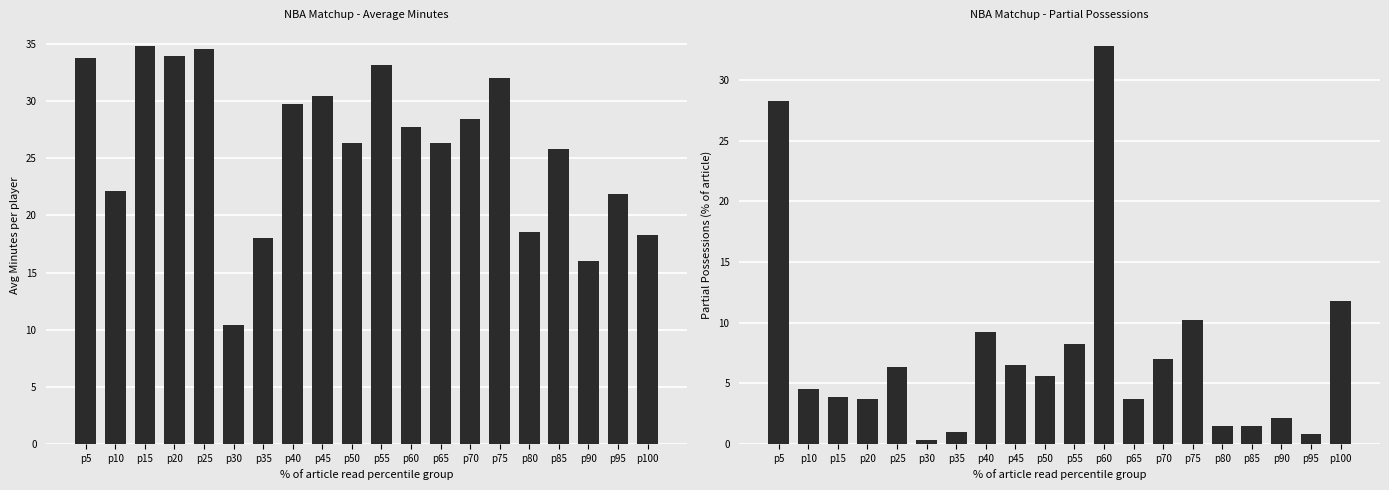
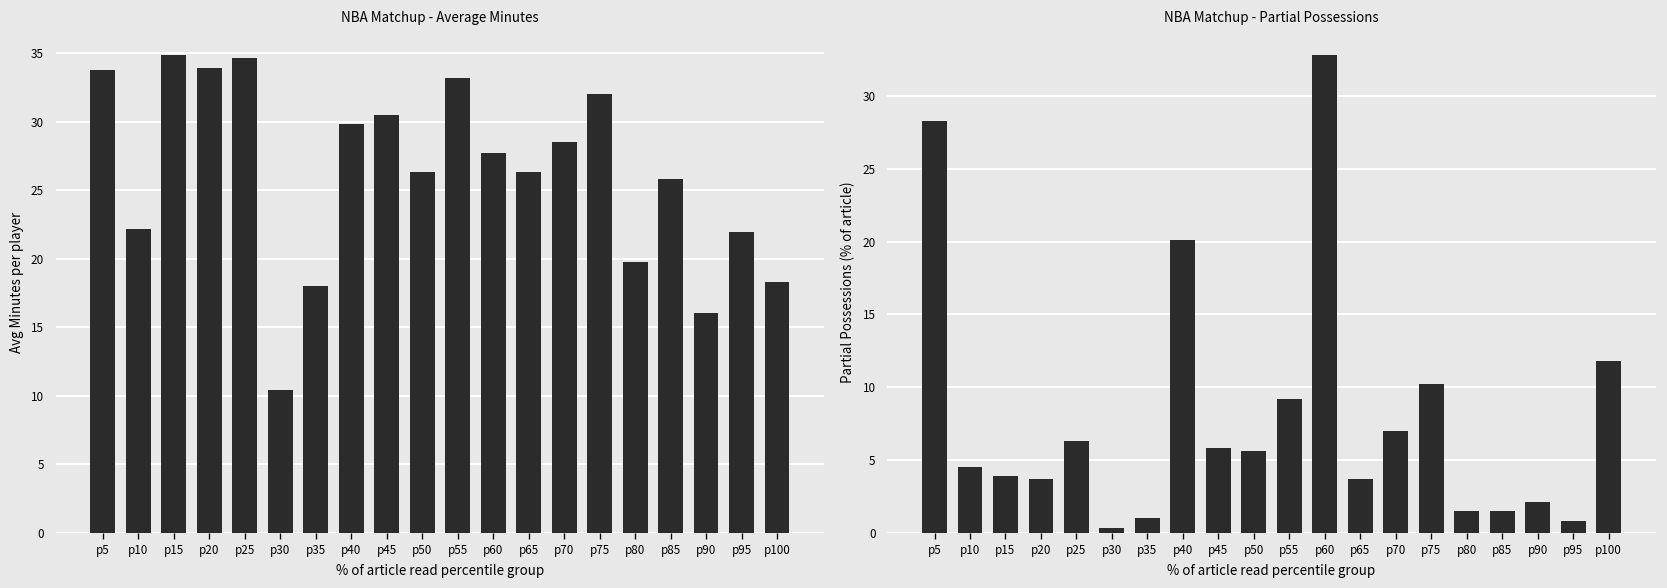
  {
    "NBA Matchup - Average Minutes": {
      "p5": 33.8,
      "p10": 22.1,
      "p15": 34.8,
      "p20": 33.9,
      "p25": 34.6,
      "p30": 10.4,
      "p35": 18.0,
      "p40": 29.8,
      "p45": 30.5,
      "p50": 26.3,
      "p55": 33.2,
      "p60": 27.7,
      "p65": 26.3,
      "p70": 28.5,
      "p75": 32.0,
-     "p80": 18.6,
+     "p80": 19.8,
      "p85": 25.8,
      "p90": 16.0,
      "p95": 21.9,
      "p100": 18.3
    },
    "NBA Matchup - Partial Possessions": {
      "p5": 28.3,
      "p10": 4.5,
      "p15": 3.9,
      "p20": 3.7,
      "p25": 6.3,
      "p30": 0.3,
      "p35": 1.0,
-     "p40": 9.2,
-     "p45": 6.5,
+     "p40": 20.1,
+     "p45": 5.8,
      "p50": 5.6,
-     "p55": 8.2,
+     "p55": 9.2,
      "p60": 32.8,
      "p65": 3.7,
      "p70": 7.0,
      "p75": 10.2,
      "p80": 1.5,
      "p85": 1.5,
      "p90": 2.1,
      "p95": 0.8,
      "p100": 11.8
    }
  }
